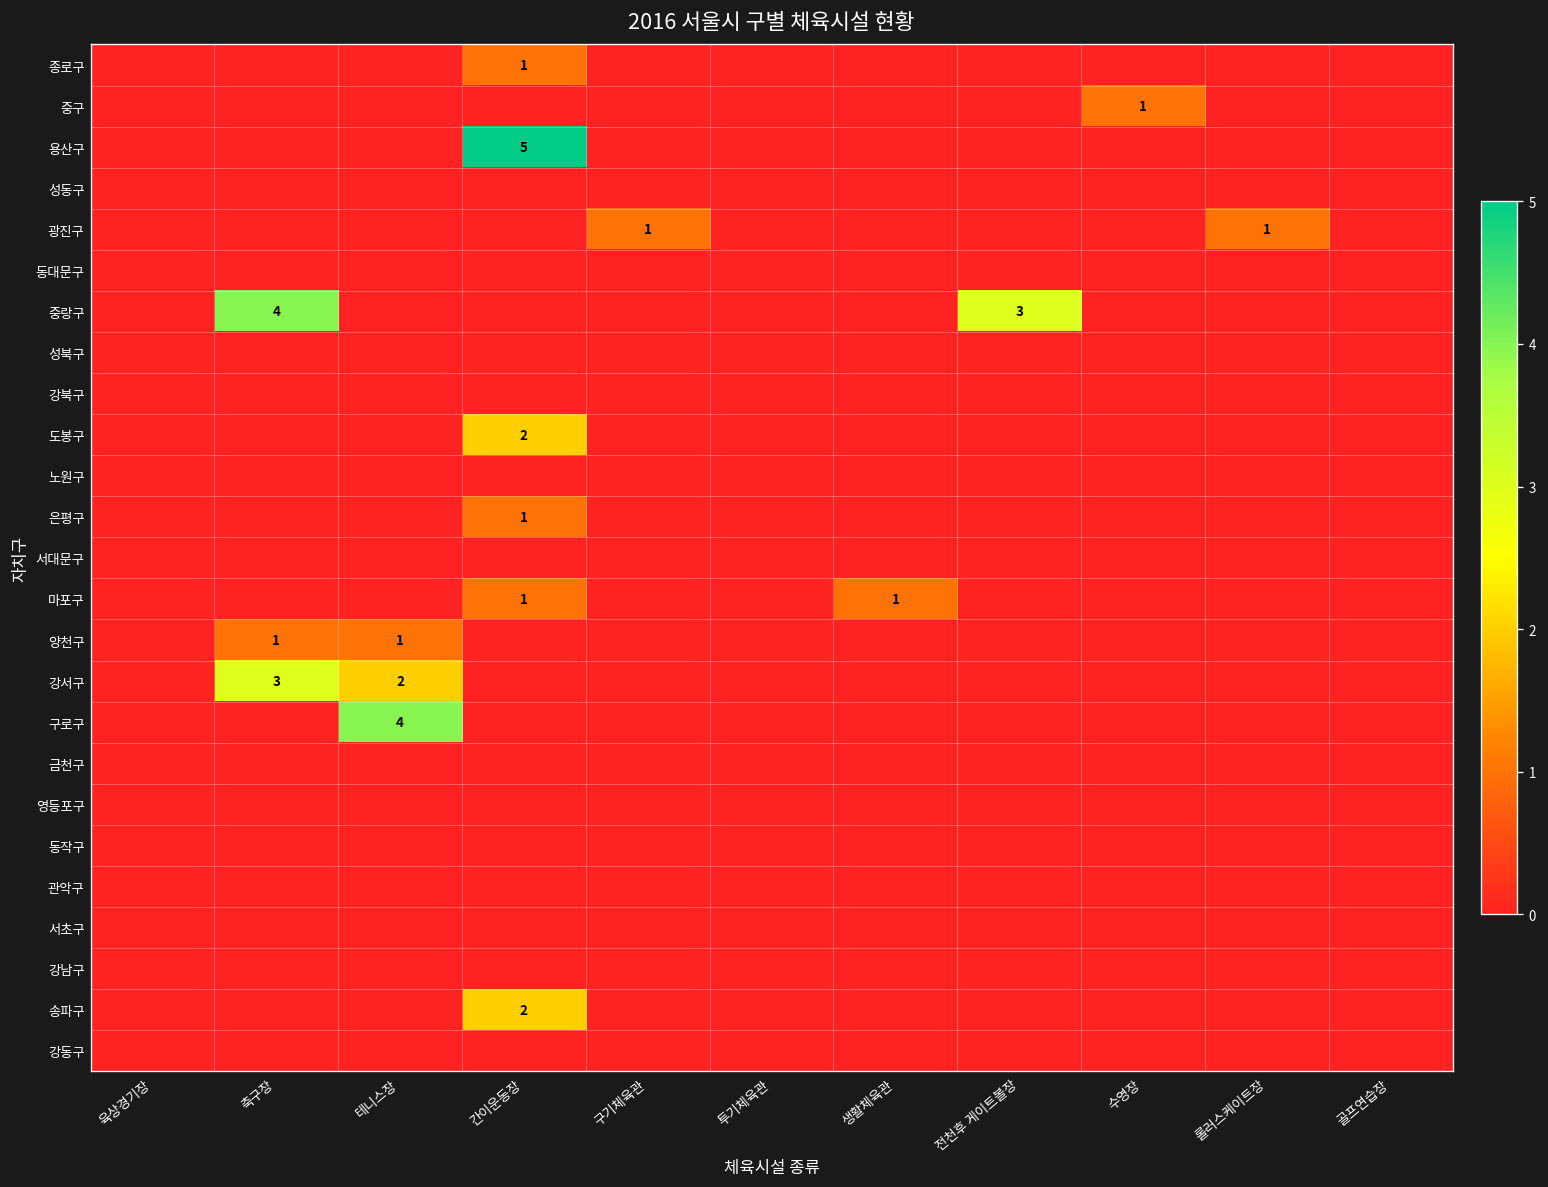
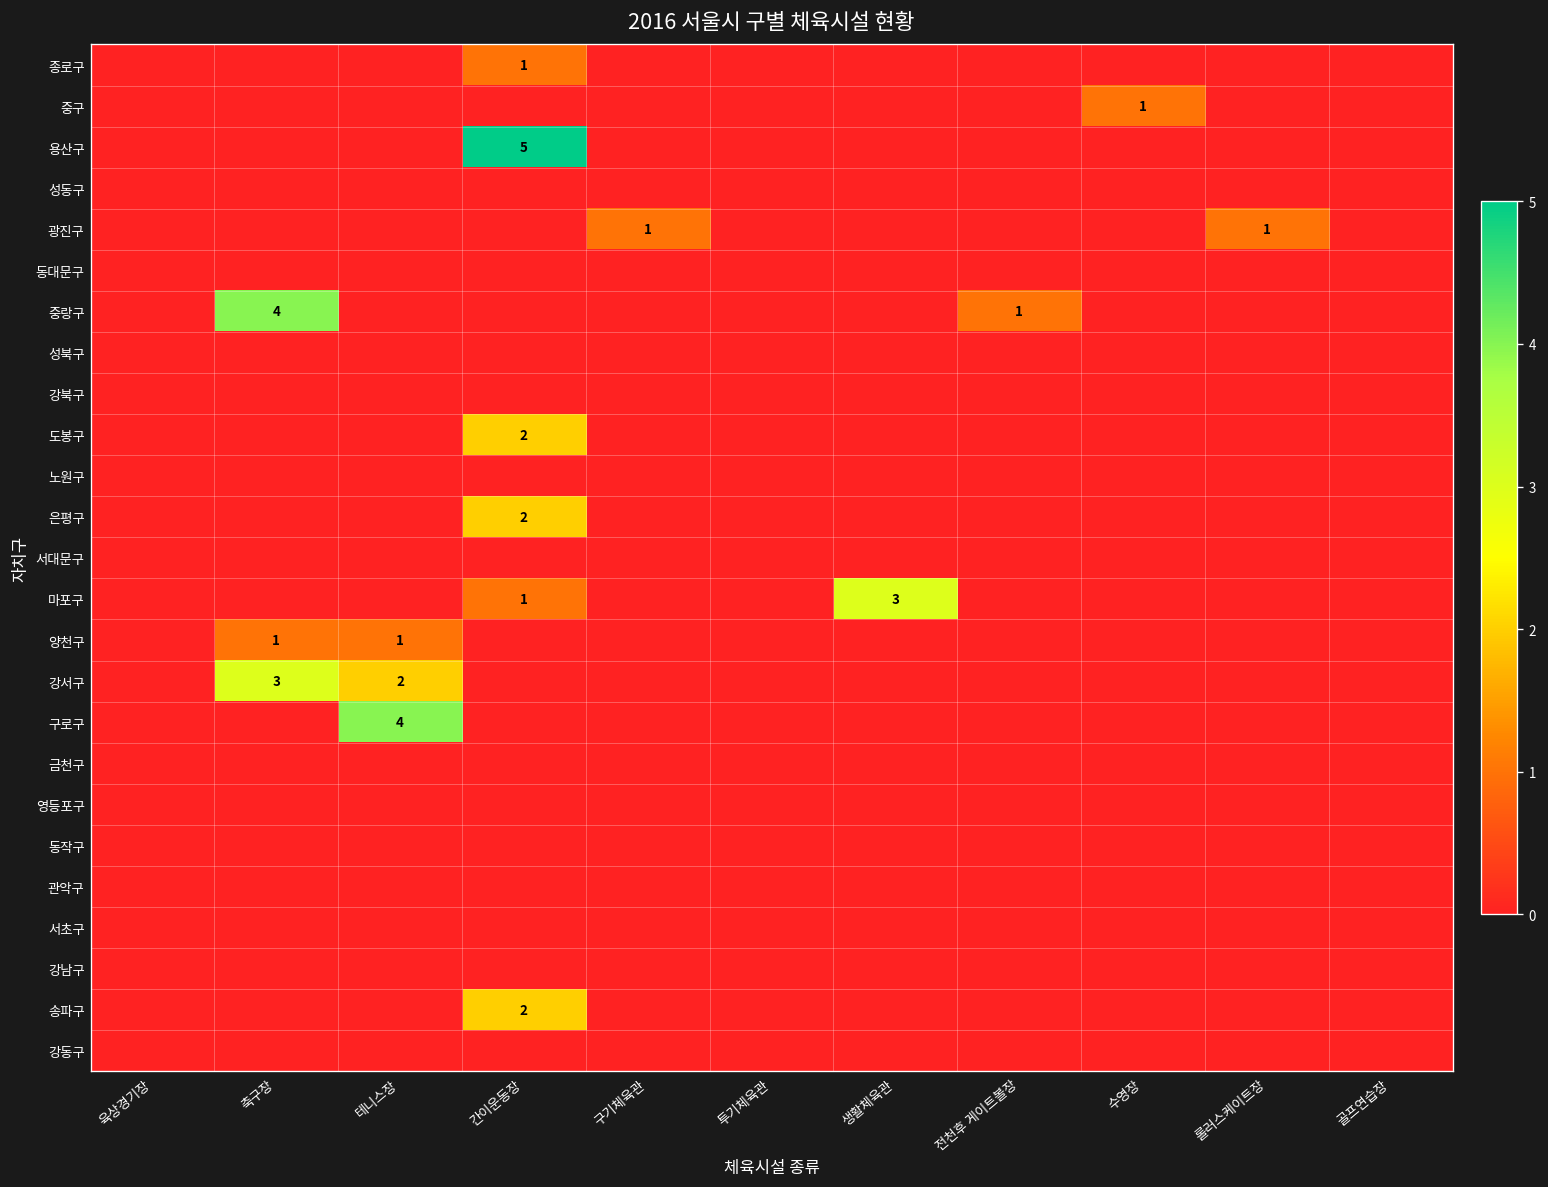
  {
    "종로구": {
      "간이운동장": 1
    },
    "중구": {
      "수영장": 1
    },
    "용산구": {
      "간이운동장": 5
    },
    "광진구": {
      "구기체육관": 1,
      "롤러스케이트장": 1
    },
    "중랑구": {
      "축구장": 4,
-     "전천후 게이트볼장": 3
+     "전천후 게이트볼장": 1
    },
    "도봉구": {
      "간이운동장": 2
    },
    "은평구": {
-     "간이운동장": 1
+     "간이운동장": 2
    },
    "마포구": {
      "간이운동장": 1,
-     "생활체육관": 1
+     "생활체육관": 3
    },
    "양천구": {
      "축구장": 1,
      "테니스장": 1
    },
    "강서구": {
      "축구장": 3,
      "테니스장": 2
    },
    "구로구": {
      "테니스장": 4
    },
    "송파구": {
      "간이운동장": 2
    }
  }
